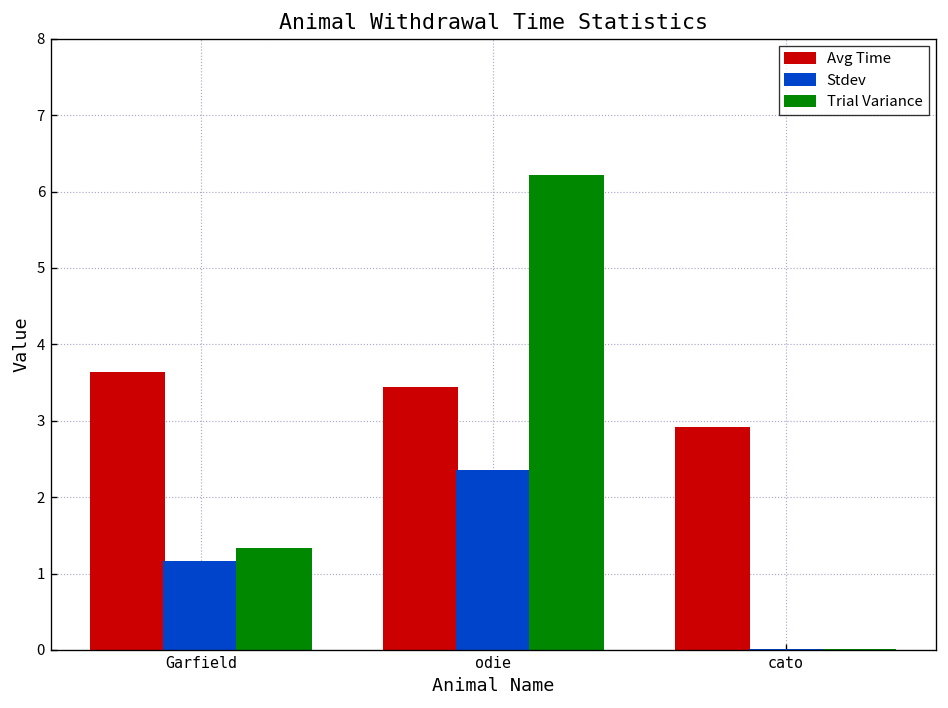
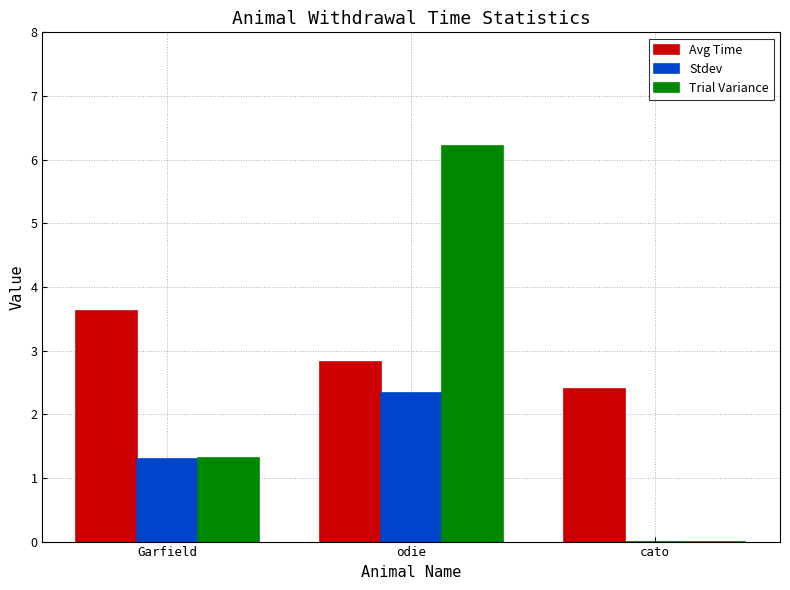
  {
    "Avg Time": {
      "Garfield": 3.6,
-     "odie": 3.4,
-     "cato": 2.9
+     "odie": 2.8,
+     "cato": 2.4
    },
    "Stdev": {
-     "Garfield": 1.1,
+     "Garfield": 1.3,
      "odie": 2.3,
      "cato": 0.0
    },
    "Trial Variance": {
      "Garfield": 1.3,
      "odie": 6.2,
      "cato": 0.0
    }
  }
